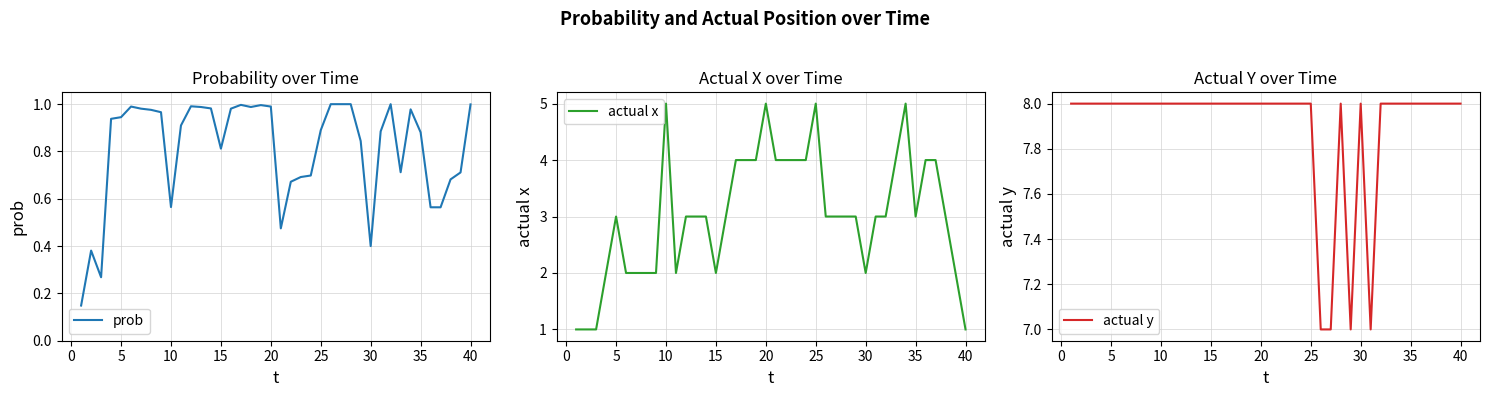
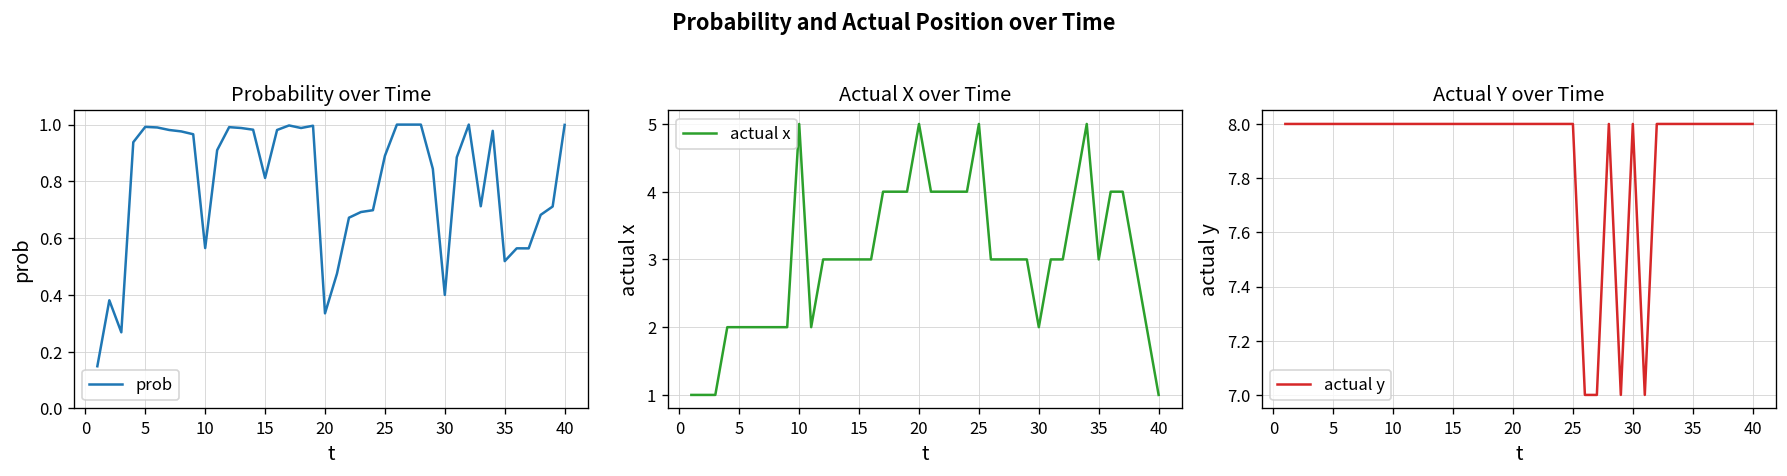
  {
    "Probability over Time": {
-     "5": 0.95,
+     "5": 0.99,
      "10": 0.57,
      "15": 0.81,
-     "20": 0.99,
+     "20": 0.34,
      "25": 0.89,
      "30": 0.40,
-     "35": 0.88,
+     "35": 0.52,
      "40": 1.00
    },
    "Actual X over Time": {
-     "5": 3,
+     "5": 2,
      "10": 5,
-     "15": 2,
+     "15": 3,
      "20": 5,
      "25": 5,
      "30": 2,
      "35": 3,
      "40": 1
    },
    "Actual Y over Time": {
      "5": 8.00,
      "10": 8.00,
      "15": 8.00,
      "20": 8.00,
      "25": 8.00,
      "30": 8.00,
      "35": 8.00,
      "40": 8.00
    }
  }
